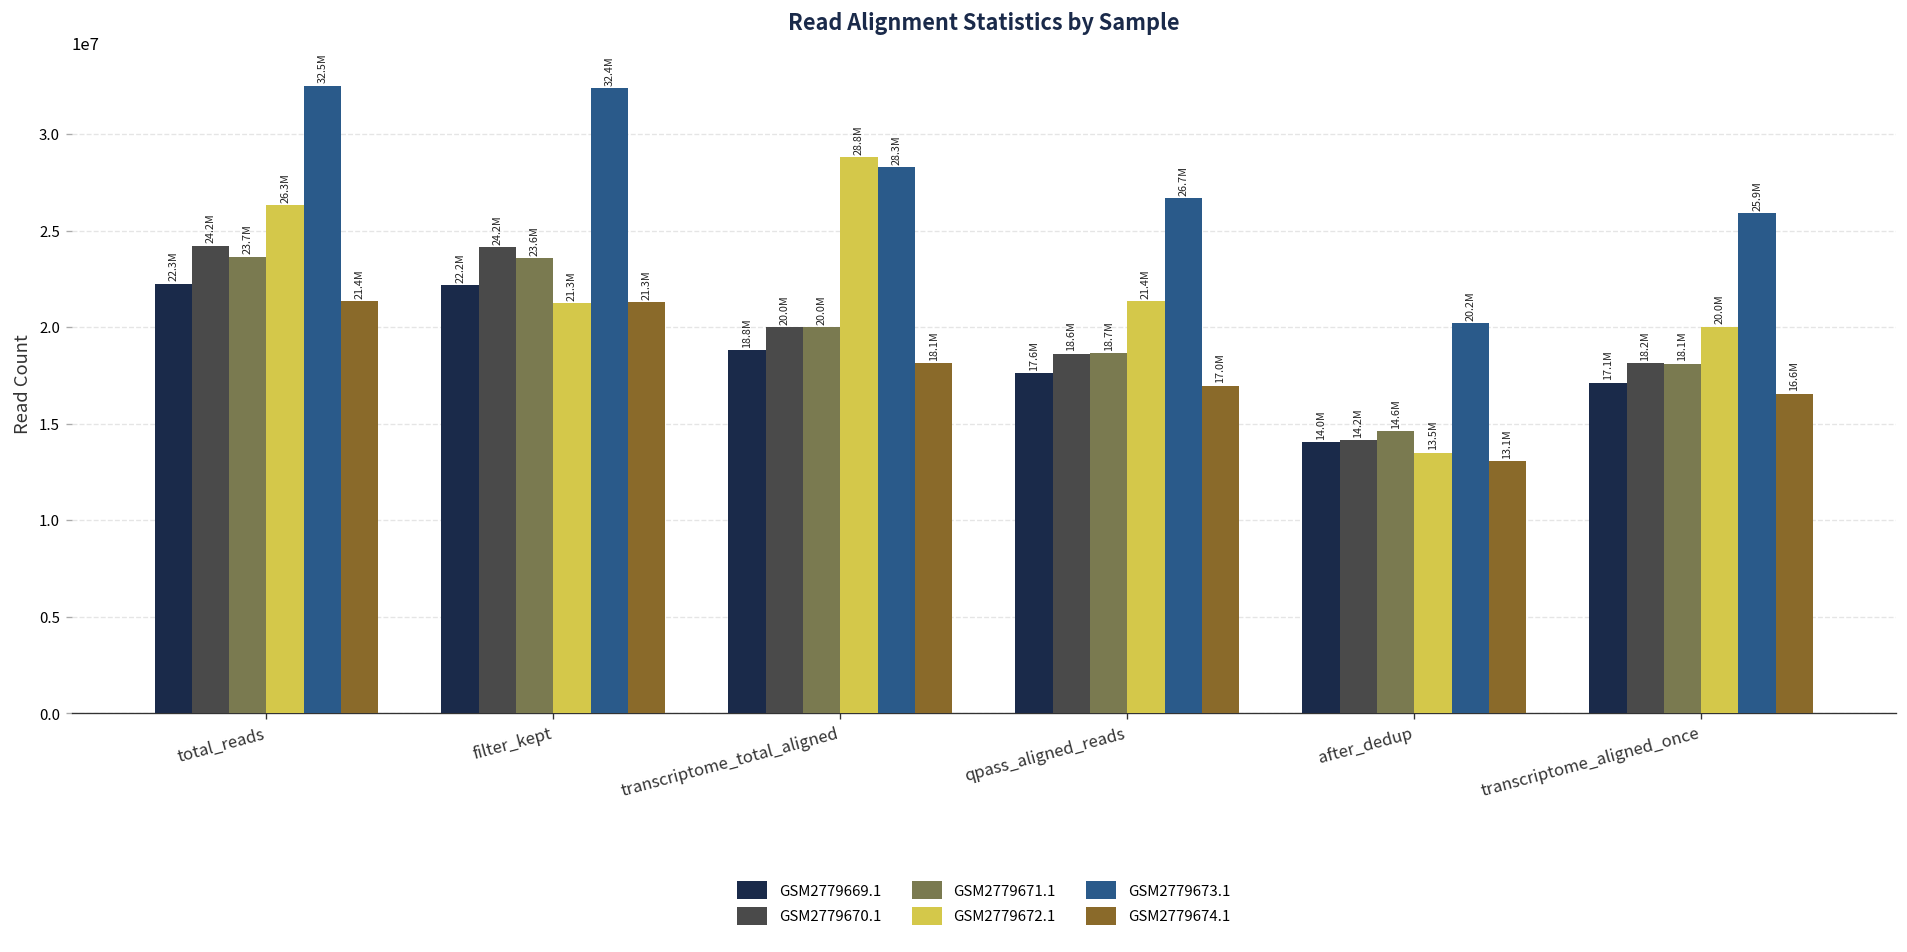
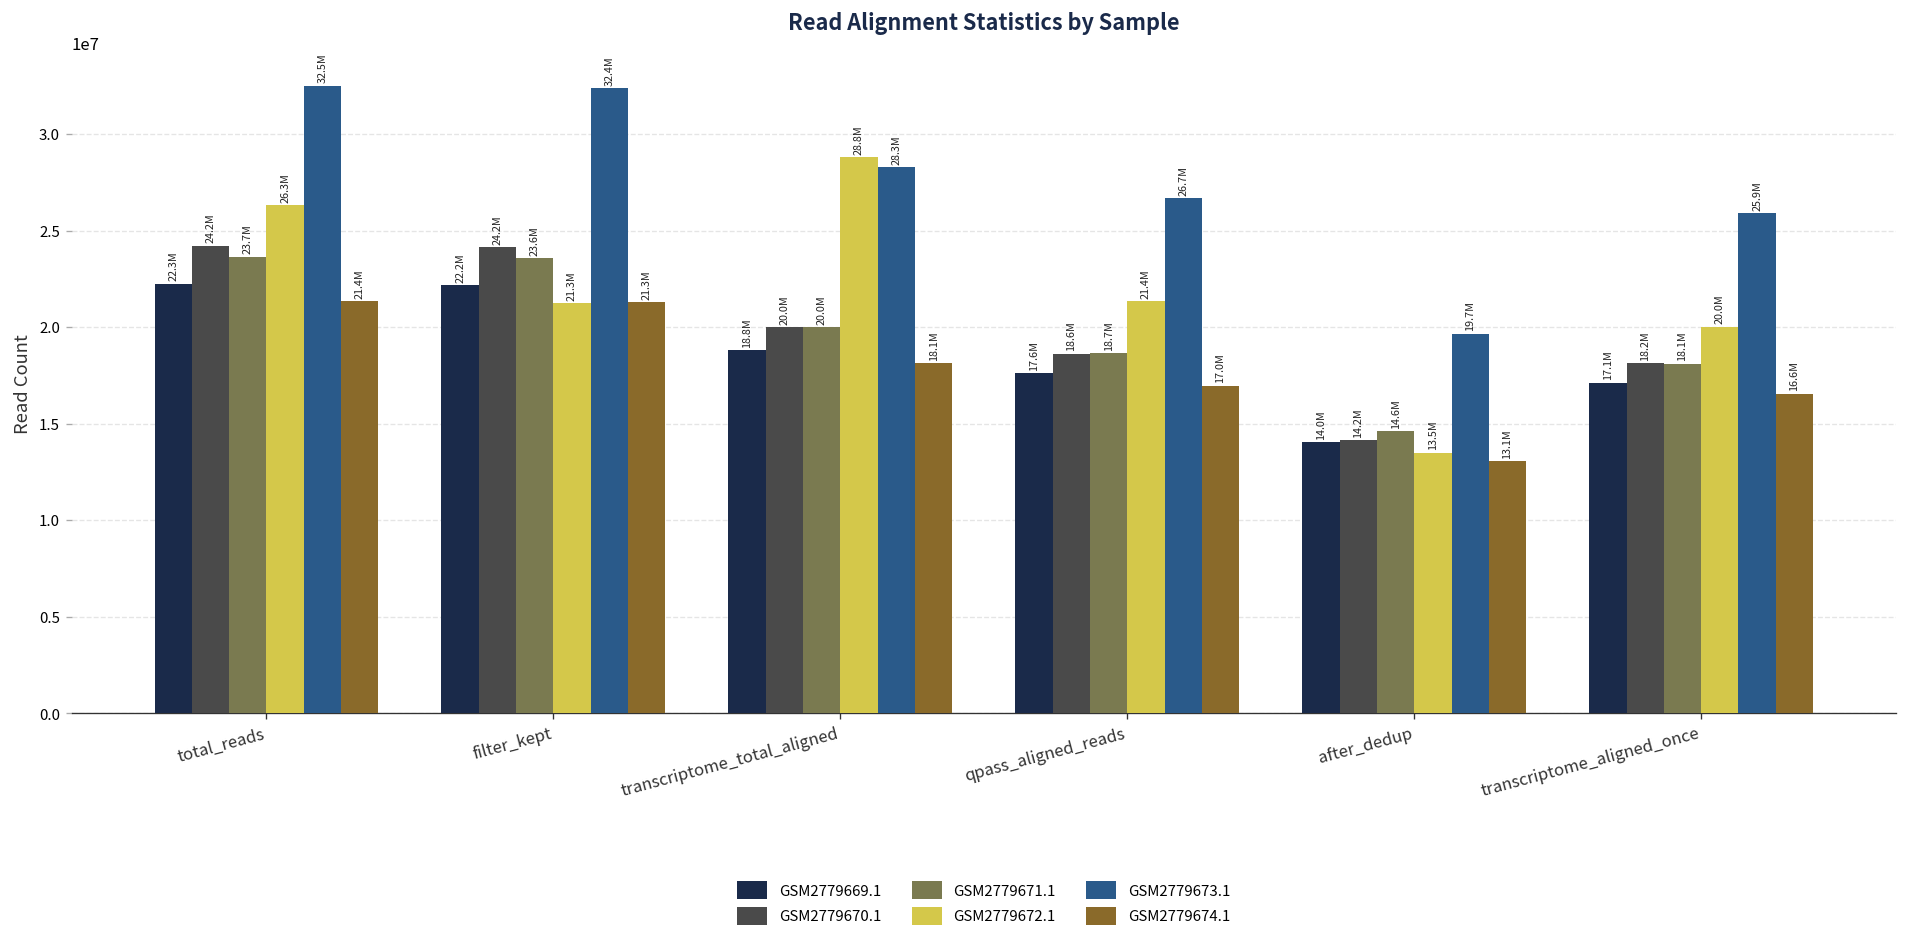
  {
    "GSM2779672.1": {
      "total_reads": "26.3M",
      "filter_kept": "21.3M",
      "transcriptome_total_aligned": "28.8M",
      "qpass_aligned_reads": "21.4M",
      "after_dedup": "13.5M",
      "transcriptome_aligned_once": "20.0M"
    },
    "GSM2779673.1": {
      "total_reads": "32.5M",
      "filter_kept": "32.4M",
      "transcriptome_total_aligned": "28.3M",
      "qpass_aligned_reads": "26.7M",
-     "after_dedup": "20.2M",
+     "after_dedup": "19.7M",
      "transcriptome_aligned_once": "25.9M"
    }
  }
